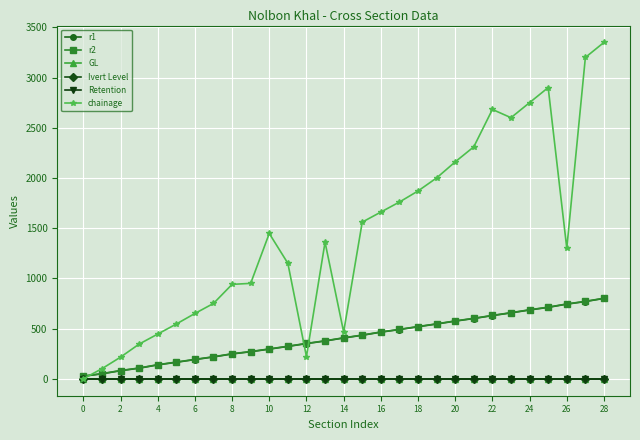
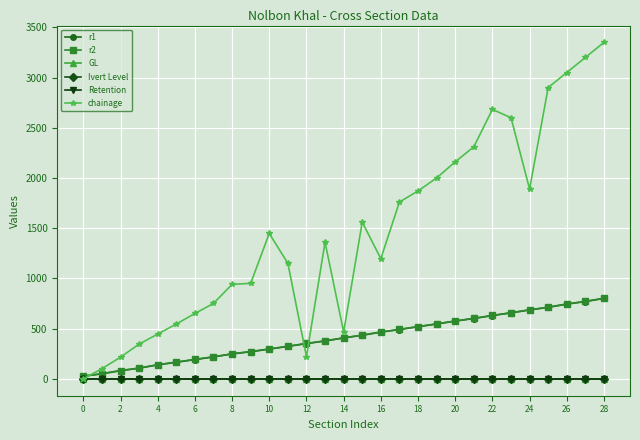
  {
    "chainage": {
      "2": 220,
      "4": 450,
      "6": 650,
      "8": 940,
      "10": 1450,
      "12": 220,
      "14": 470,
-     "16": 1660,
+     "16": 1200,
      "18": 1870,
      "20": 2160,
      "22": 2680,
-     "24": 2750,
-     "26": 1300,
+     "24": 1890,
+     "26": 3050,
      "28": 3350
    }
  }
